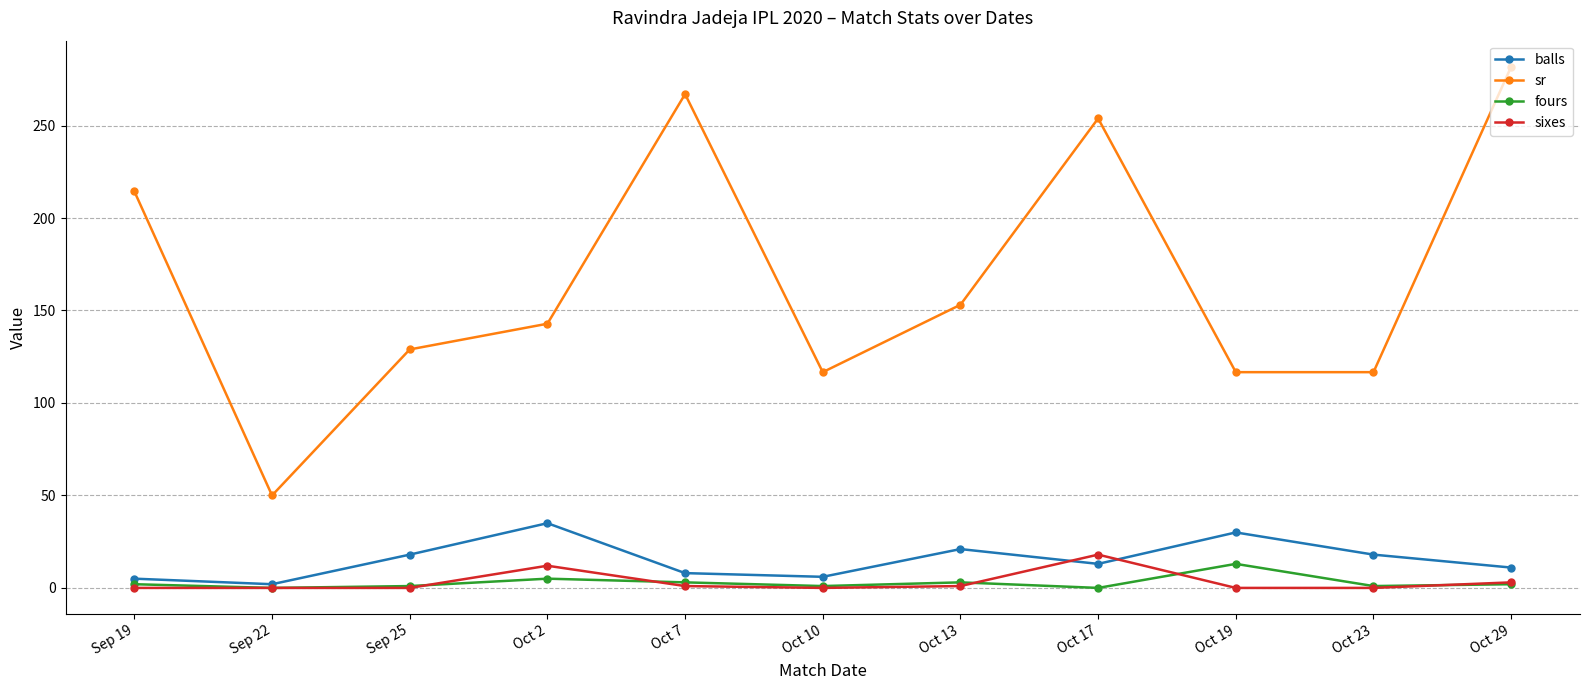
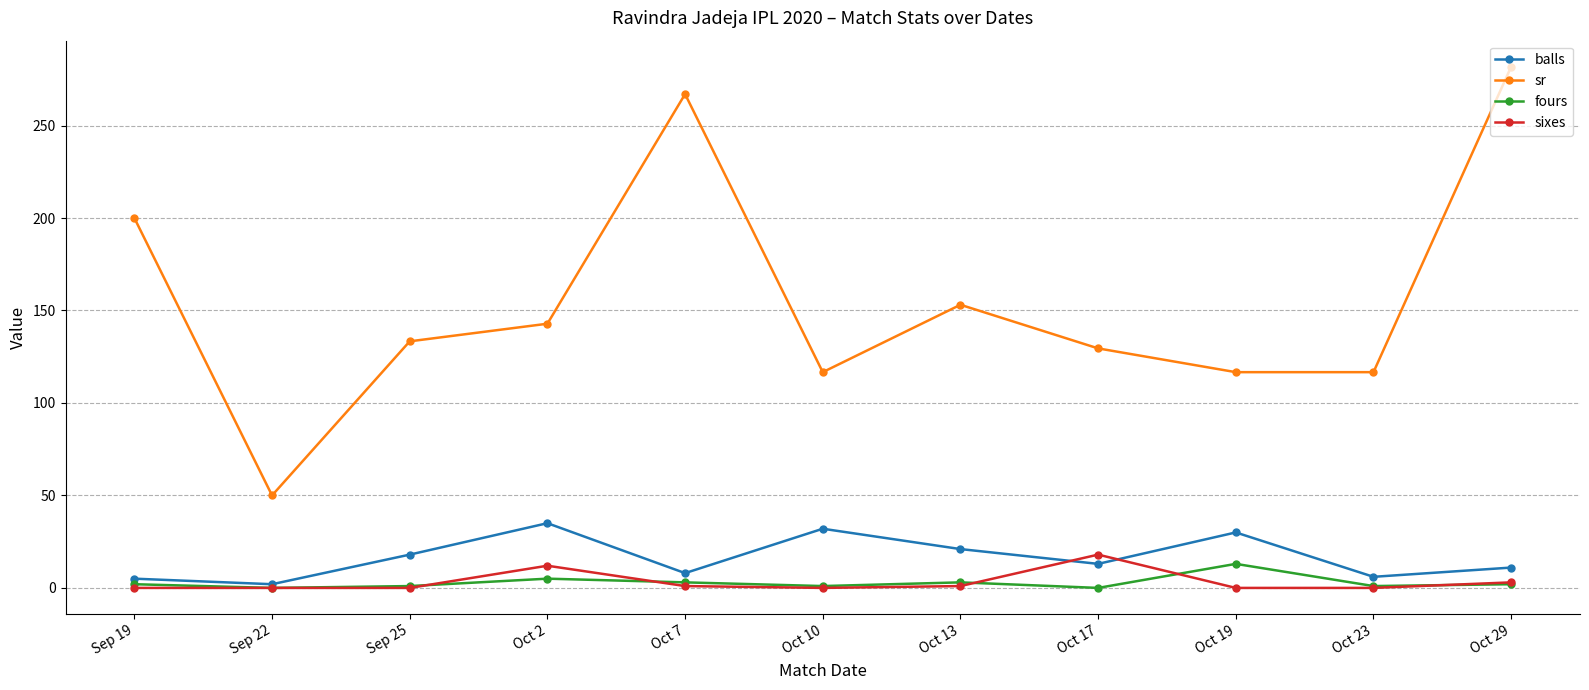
  {
    "balls": {
      "Sep 19": 5,
      "Sep 22": 2,
      "Sep 25": 18,
      "Oct 2": 35,
      "Oct 7": 8,
-     "Oct 10": 6,
+     "Oct 10": 32,
      "Oct 13": 21,
      "Oct 17": 13,
      "Oct 19": 30,
-     "Oct 23": 18,
+     "Oct 23": 6,
      "Oct 29": 11
    },
    "sr": {
-     "Sep 19": 214,
+     "Sep 19": 200,
      "Sep 22": 50,
-     "Sep 25": 129,
+     "Sep 25": 133,
      "Oct 2": 143,
      "Oct 7": 267,
      "Oct 10": 117,
      "Oct 13": 153,
-     "Oct 17": 254,
+     "Oct 17": 130,
      "Oct 19": 117,
      "Oct 23": 117
    },
    "fours": {
      "Sep 19": 2,
      "Oct 2": 5,
      "Oct 7": 3,
      "Oct 13": 3,
      "Oct 17": 0,
      "Oct 19": 13
    },
    "sixes": {
      "Sep 19": 0,
      "Oct 2": 12,
      "Oct 7": 1,
      "Oct 13": 1,
      "Oct 17": 18,
      "Oct 19": 0
    }
  }
